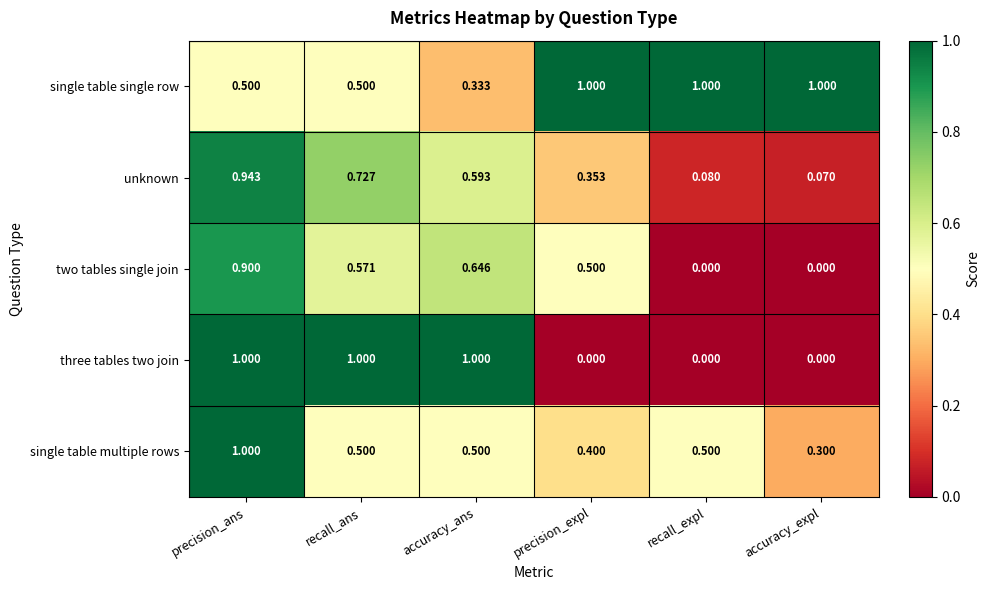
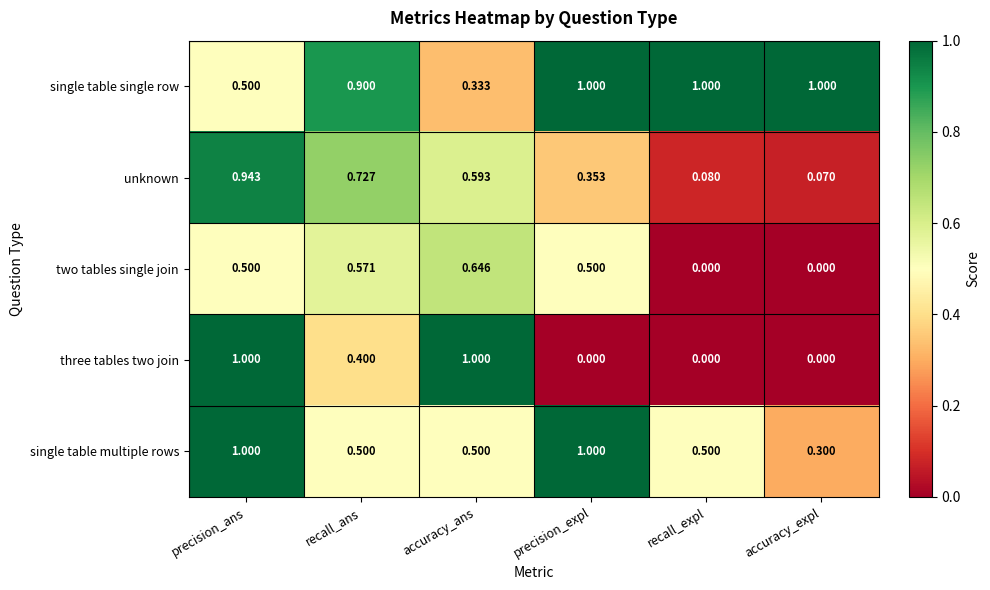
  {
    "single table single row": {
      "precision_ans": 0.500,
-     "recall_ans": 0.500,
+     "recall_ans": 0.900,
      "accuracy_ans": 0.333,
      "precision_expl": 1.000,
      "recall_expl": 1.000,
      "accuracy_expl": 1.000
    },
    "unknown": {
      "precision_ans": 0.943,
      "recall_ans": 0.727,
      "accuracy_ans": 0.593,
      "precision_expl": 0.353,
      "recall_expl": 0.080,
      "accuracy_expl": 0.070
    },
    "two tables single join": {
-     "precision_ans": 0.900,
+     "precision_ans": 0.500,
      "recall_ans": 0.571,
      "accuracy_ans": 0.646,
      "precision_expl": 0.500,
      "recall_expl": 0.000,
      "accuracy_expl": 0.000
    },
    "three tables two join": {
      "precision_ans": 1.000,
-     "recall_ans": 1.000,
+     "recall_ans": 0.400,
      "accuracy_ans": 1.000,
      "precision_expl": 0.000,
      "recall_expl": 0.000,
      "accuracy_expl": 0.000
    },
    "single table multiple rows": {
      "precision_ans": 1.000,
      "recall_ans": 0.500,
      "accuracy_ans": 0.500,
-     "precision_expl": 0.400,
+     "precision_expl": 1.000,
      "recall_expl": 0.500,
      "accuracy_expl": 0.300
    }
  }
